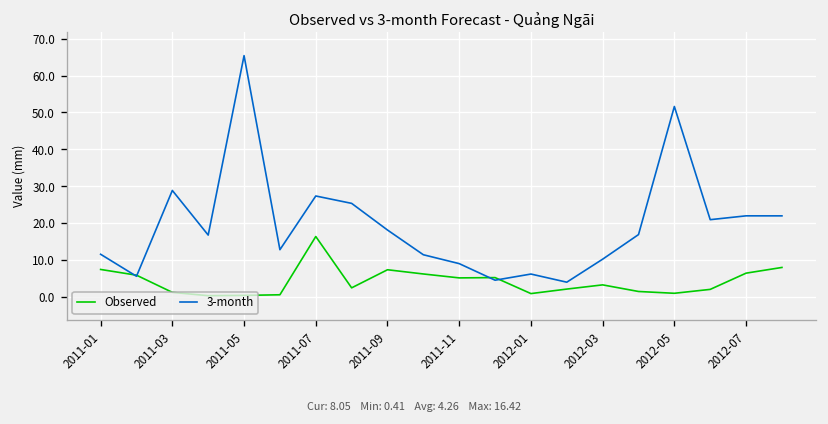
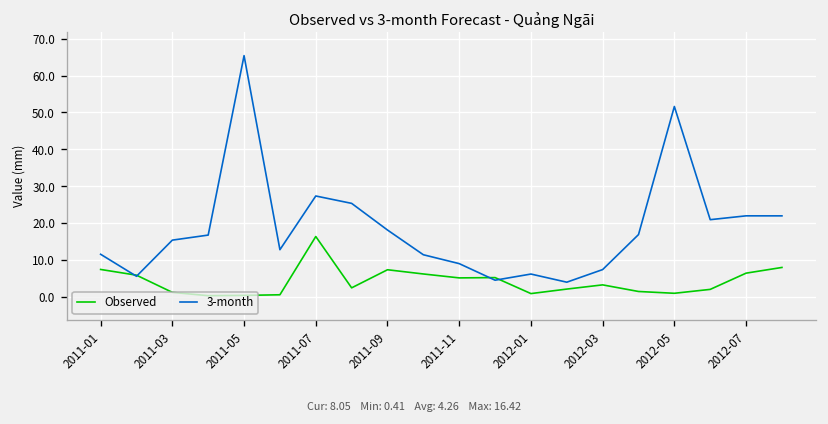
  {
    "Observed": {
      "2011-01": 8,
      "2011-03": 1,
      "2011-07": 16,
      "2011-09": 7,
      "2011-11": 5,
      "2012-01": 1,
      "2012-03": 3,
      "2012-05": 1,
      "2012-07": 7
    },
    "3-month": {
      "2011-01": 12,
-     "2011-03": 29,
+     "2011-03": 15,
      "2011-05": 65,
      "2011-07": 27,
      "2011-09": 18,
      "2011-11": 9,
      "2012-01": 6,
-     "2012-03": 10,
+     "2012-03": 7,
      "2012-05": 52,
      "2012-07": 22
    }
  }
